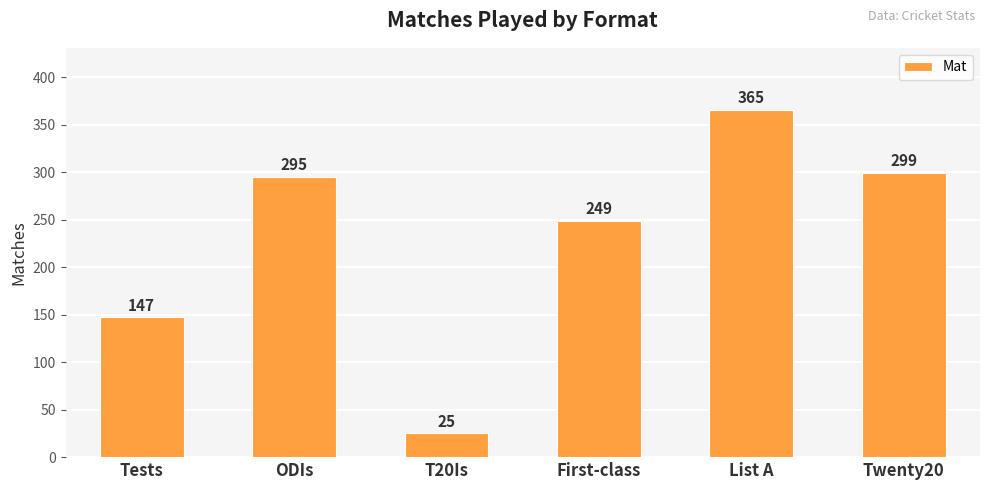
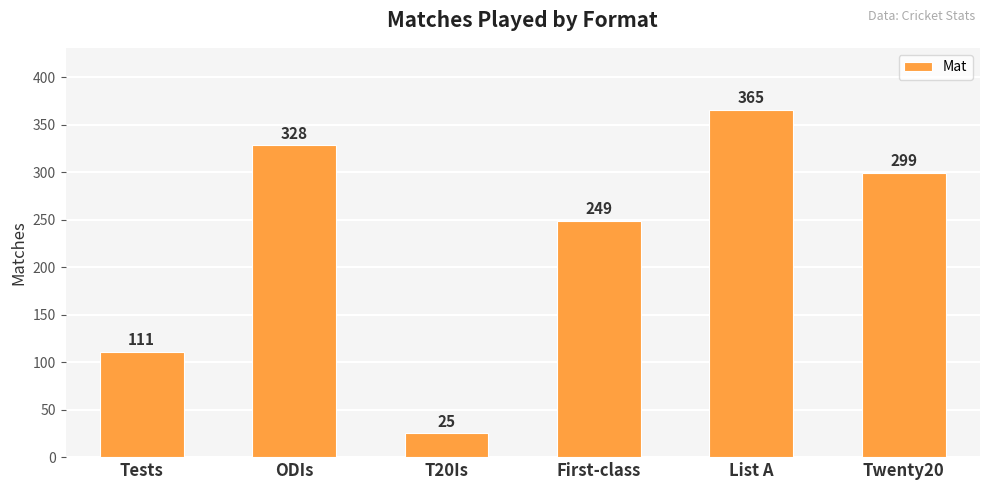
  {
-   "Tests": 147,
-   "ODIs": 295,
+   "Tests": 111,
+   "ODIs": 328,
    "T20Is": 25,
    "First-class": 249,
    "List A": 365,
    "Twenty20": 299
  }
